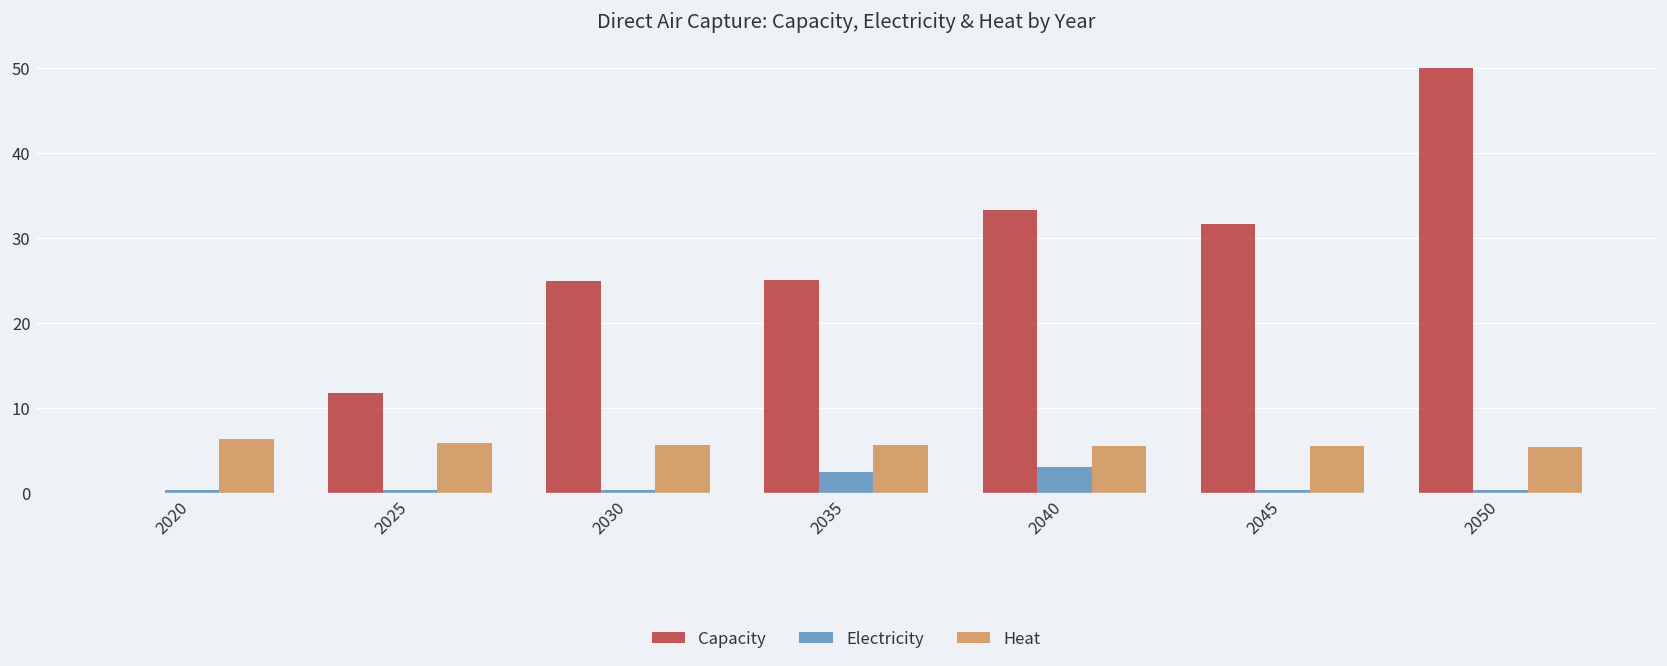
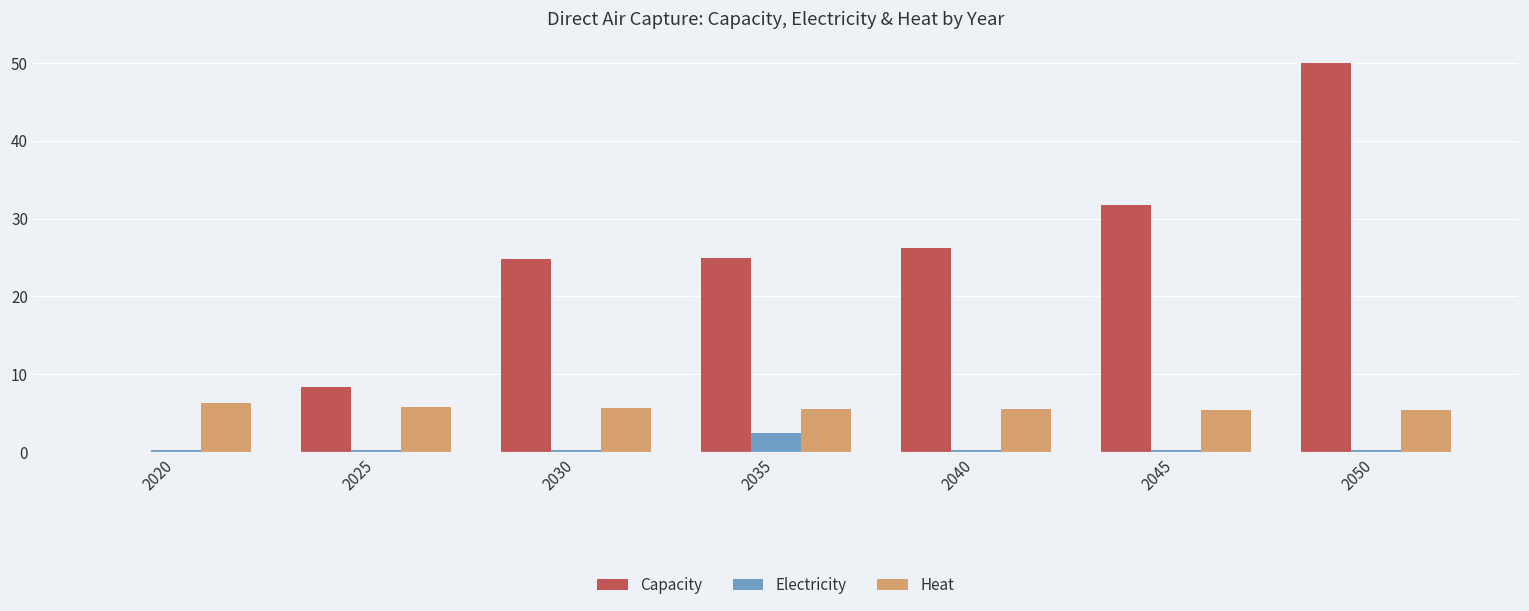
  {
    "Capacity": {
-     "2025": 12,
+     "2025": 8,
      "2030": 25,
      "2035": 25,
-     "2040": 33,
+     "2040": 26,
      "2045": 32,
      "2050": 50
    },
    "Electricity": {
      "2035": 2,
-     "2040": 3
+     "2040": 0
    },
    "Heat": {
      "2020": 6,
      "2025": 6,
      "2030": 6,
      "2035": 6,
      "2040": 6,
      "2045": 5,
      "2050": 5
    }
  }
